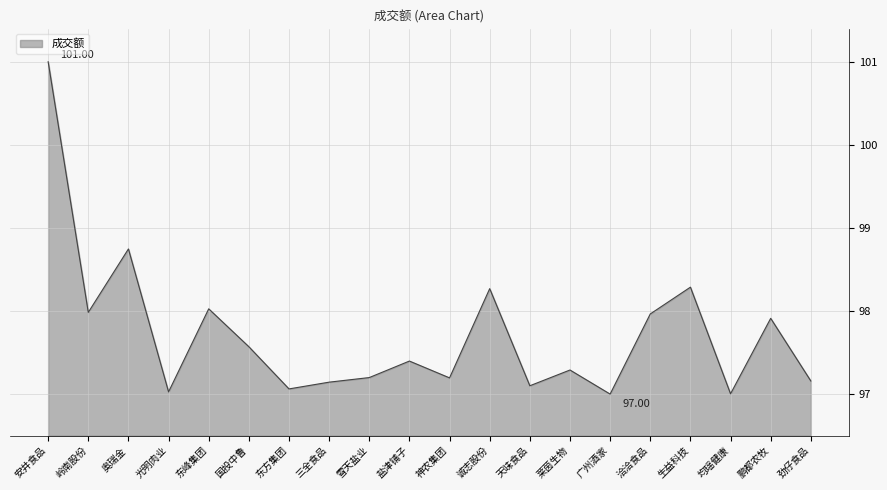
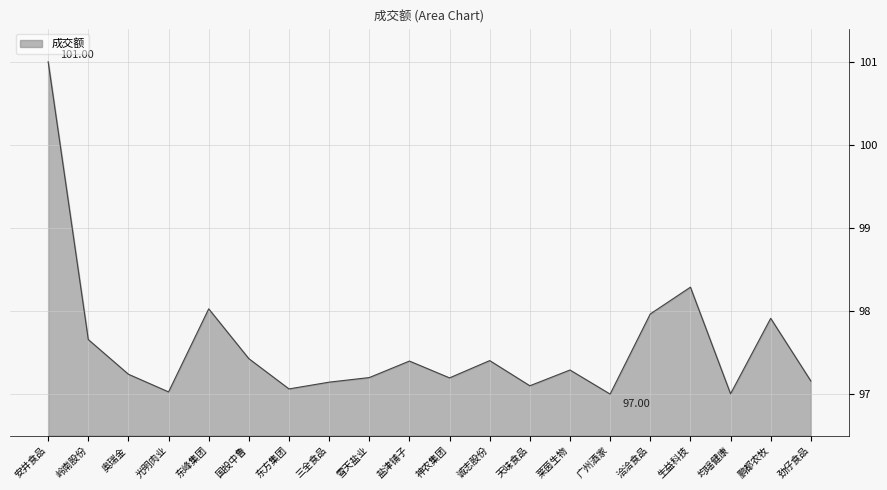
  {
-   "岭南股份": 98.0,
-   "奥瑞金": 98.7,
+   "岭南股份": 97.7,
+   "奥瑞金": 97.2,
    "光明肉业": 97.0,
    "东峰集团": 98.0,
-   "国投中鲁": 97.6,
+   "国投中鲁": 97.4,
    "东方集团": 97.1,
    "三全食品": 97.1,
    "雪天盐业": 97.2,
    "盐津铺子": 97.4,
    "神农集团": 97.2,
-   "诚志股份": 98.3,
+   "诚志股份": 97.4,
    "天味食品": 97.1,
    "莱茵生物": 97.3,
    "洽洽食品": 98.0,
    "生益科技": 98.3,
    "均瑶健康": 97.0,
    "鹏都农牧": 97.9,
    "劲仔食品": 97.2
  }
